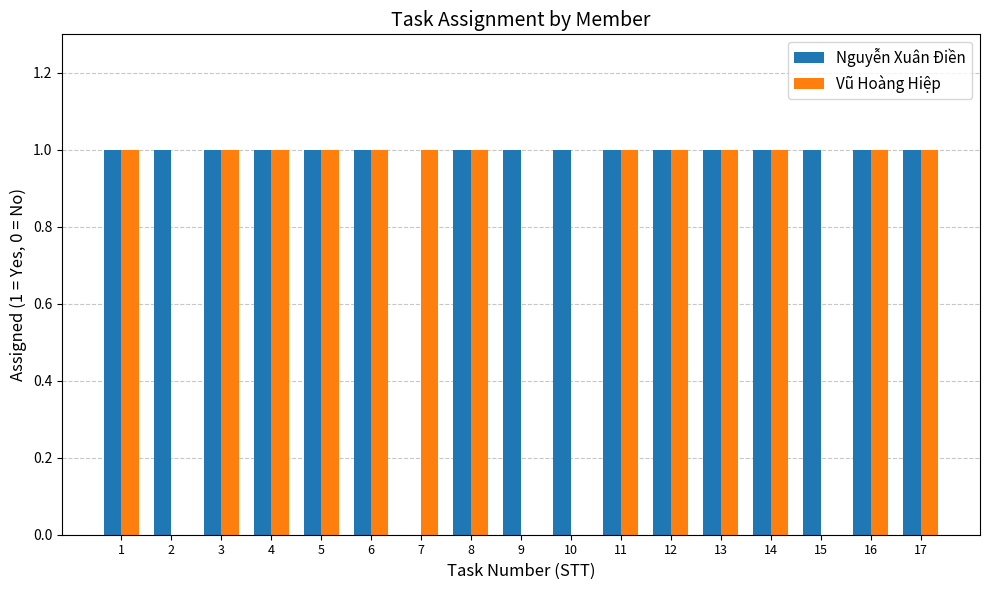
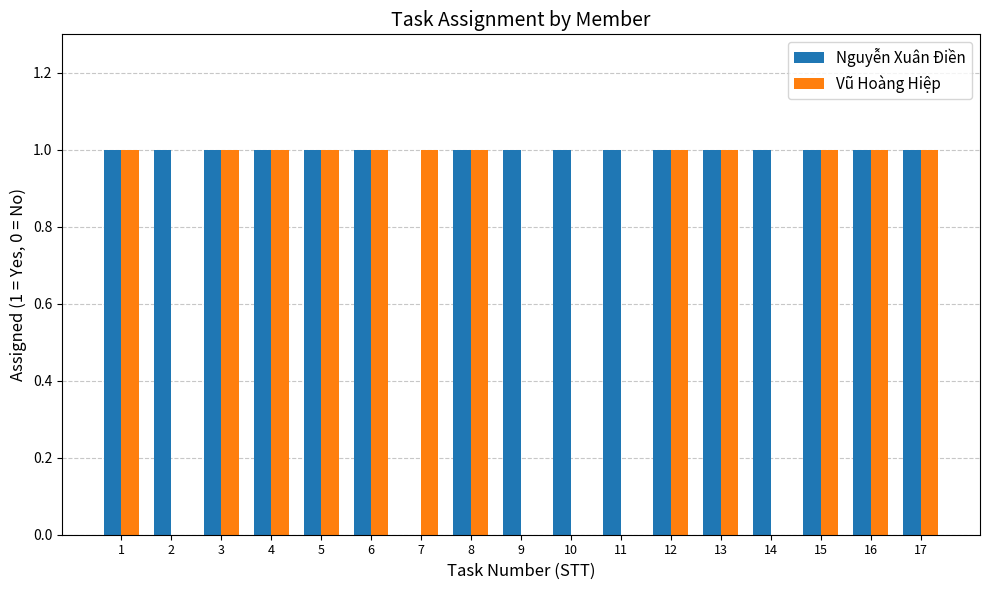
  {
    "Nguyễn Xuân Điền": {
      "1": 1,
      "2": 1,
      "3": 1,
      "4": 1,
      "5": 1,
      "6": 1,
      "7": 0,
      "8": 1,
      "9": 1,
      "10": 1,
      "11": 1,
      "12": 1,
      "13": 1,
      "14": 1,
      "15": 1,
      "16": 1,
      "17": 1
    },
    "Vũ Hoàng Hiệp": {
      "1": 1,
      "2": 0,
      "3": 1,
      "4": 1,
      "5": 1,
      "6": 1,
      "7": 1,
      "8": 1,
      "9": 0,
      "10": 0,
-     "11": 1,
+     "11": 0,
      "12": 1,
      "13": 1,
-     "14": 1,
-     "15": 0,
+     "14": 0,
+     "15": 1,
      "16": 1,
      "17": 1
    }
  }
